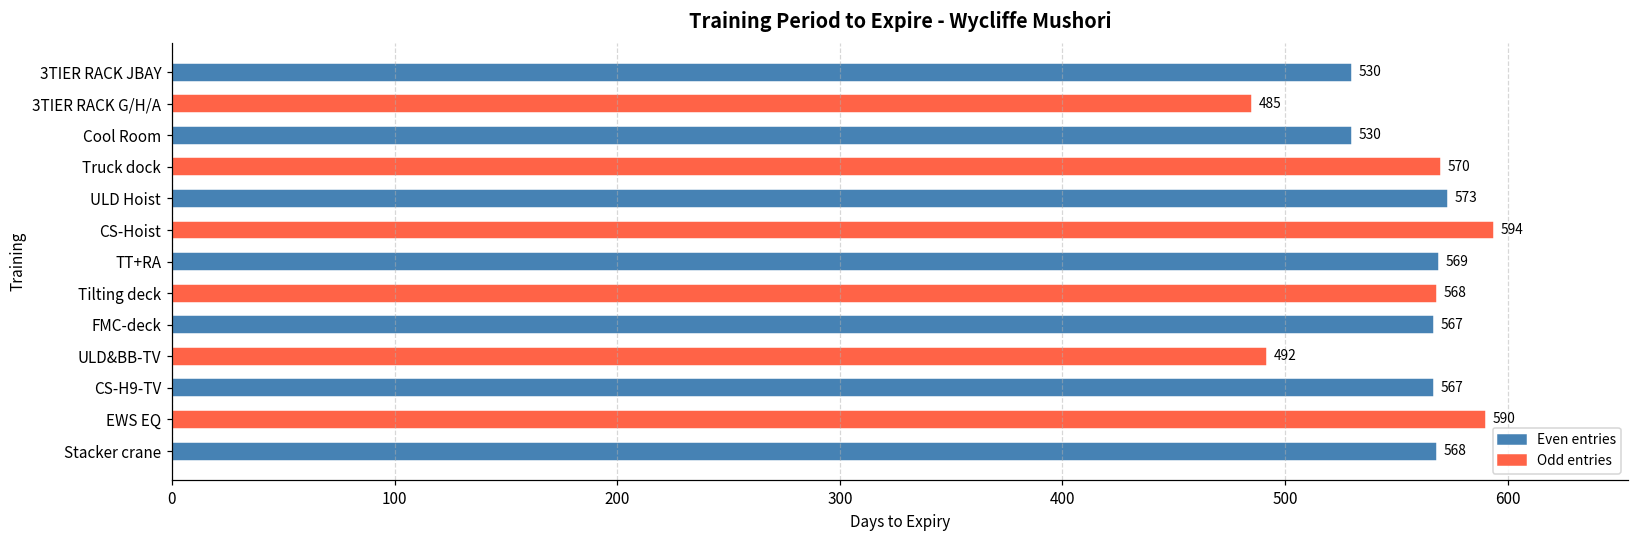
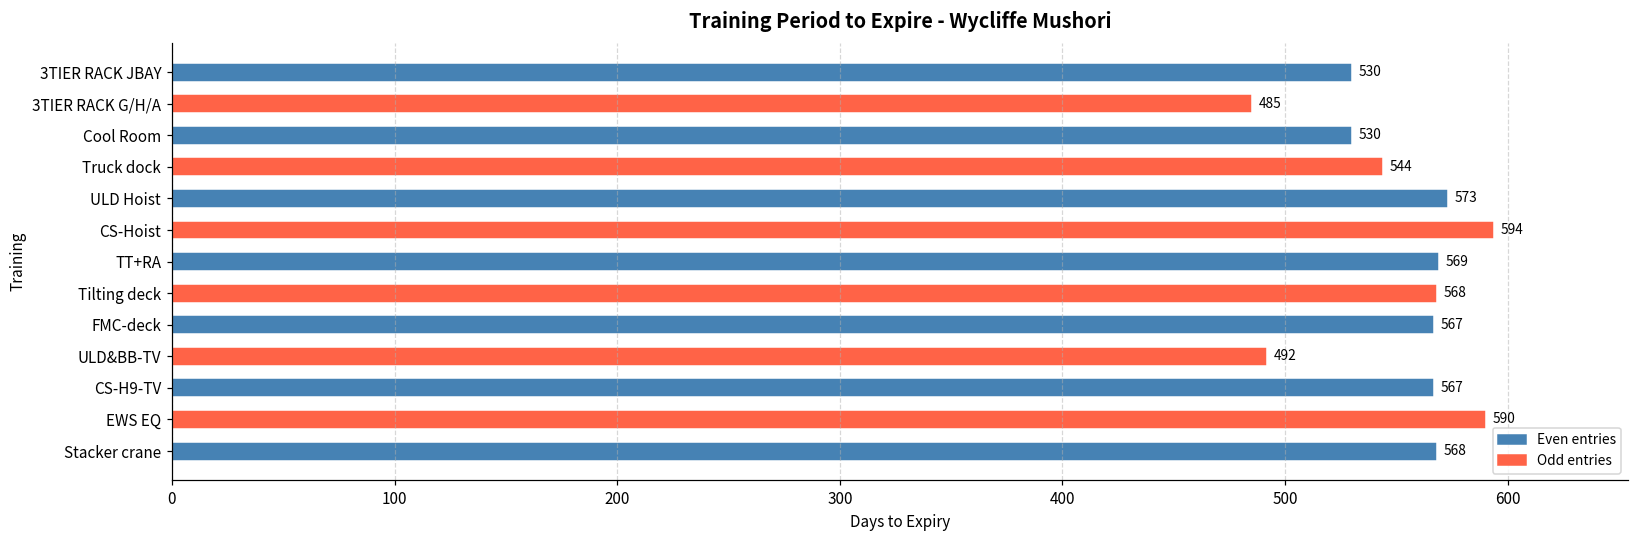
  {
    "3TIER RACK JBAY": 530,
    "3TIER RACK G/H/A": 485,
    "Cool Room": 530,
-   "Truck dock": 570,
+   "Truck dock": 544,
    "ULD Hoist": 573,
    "CS-Hoist": 594,
    "TT+RA": 569,
    "Tilting deck": 568,
    "FMC-deck": 567,
    "ULD&BB-TV": 492,
    "CS-H9-TV": 567,
    "EWS EQ": 590,
    "Stacker crane": 568
  }
